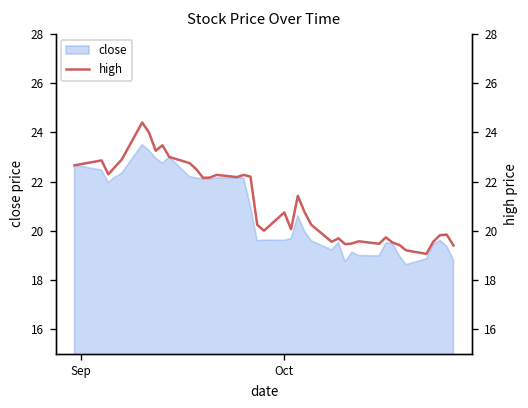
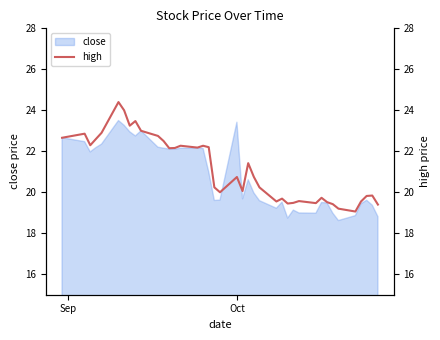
  {
    "close": {
-     "Oct": 19.6
+     "Oct": 23.4
    },
    "high": {
      "Oct": 20.7
    }
  }
